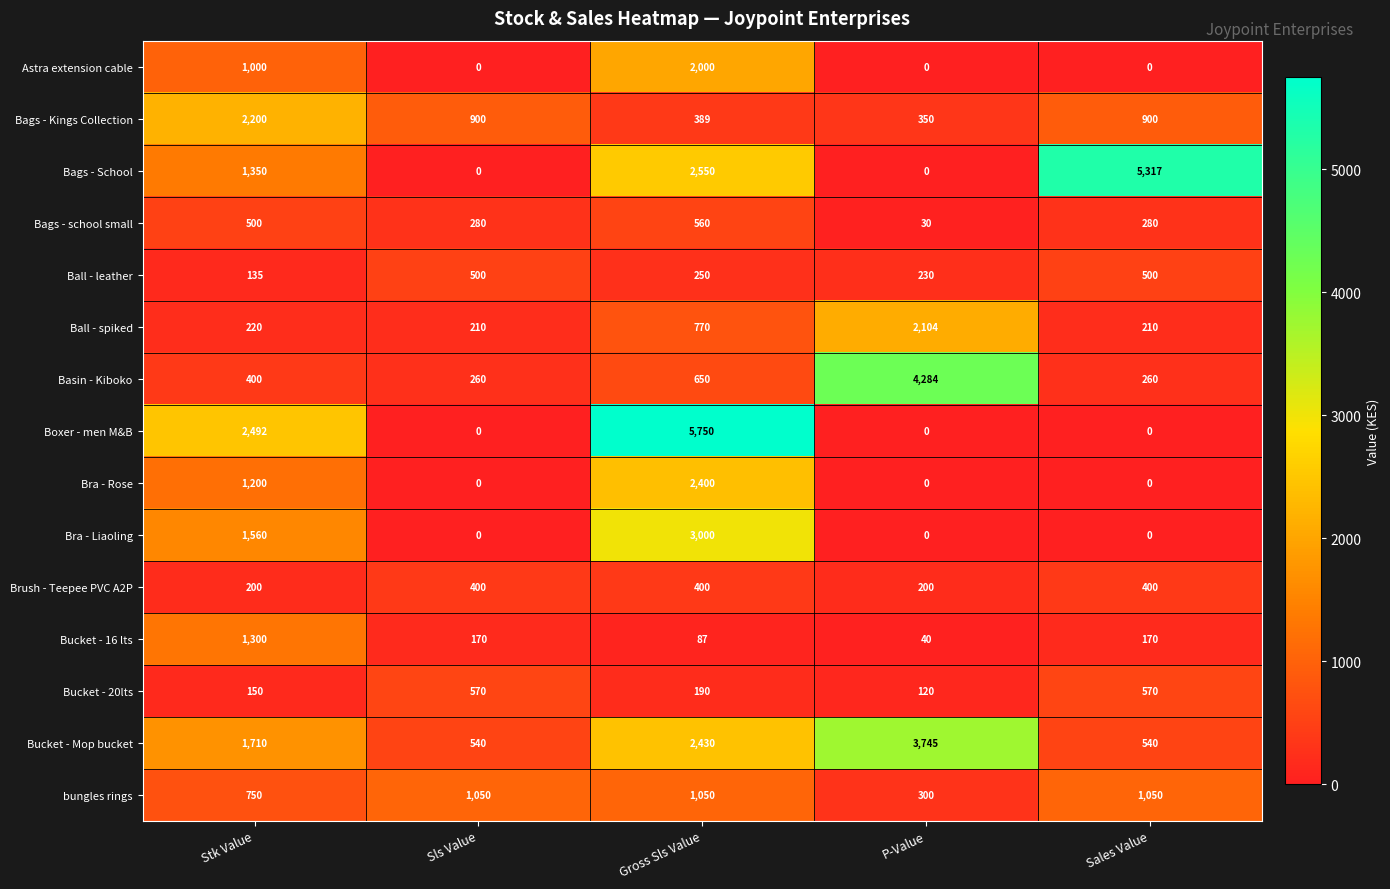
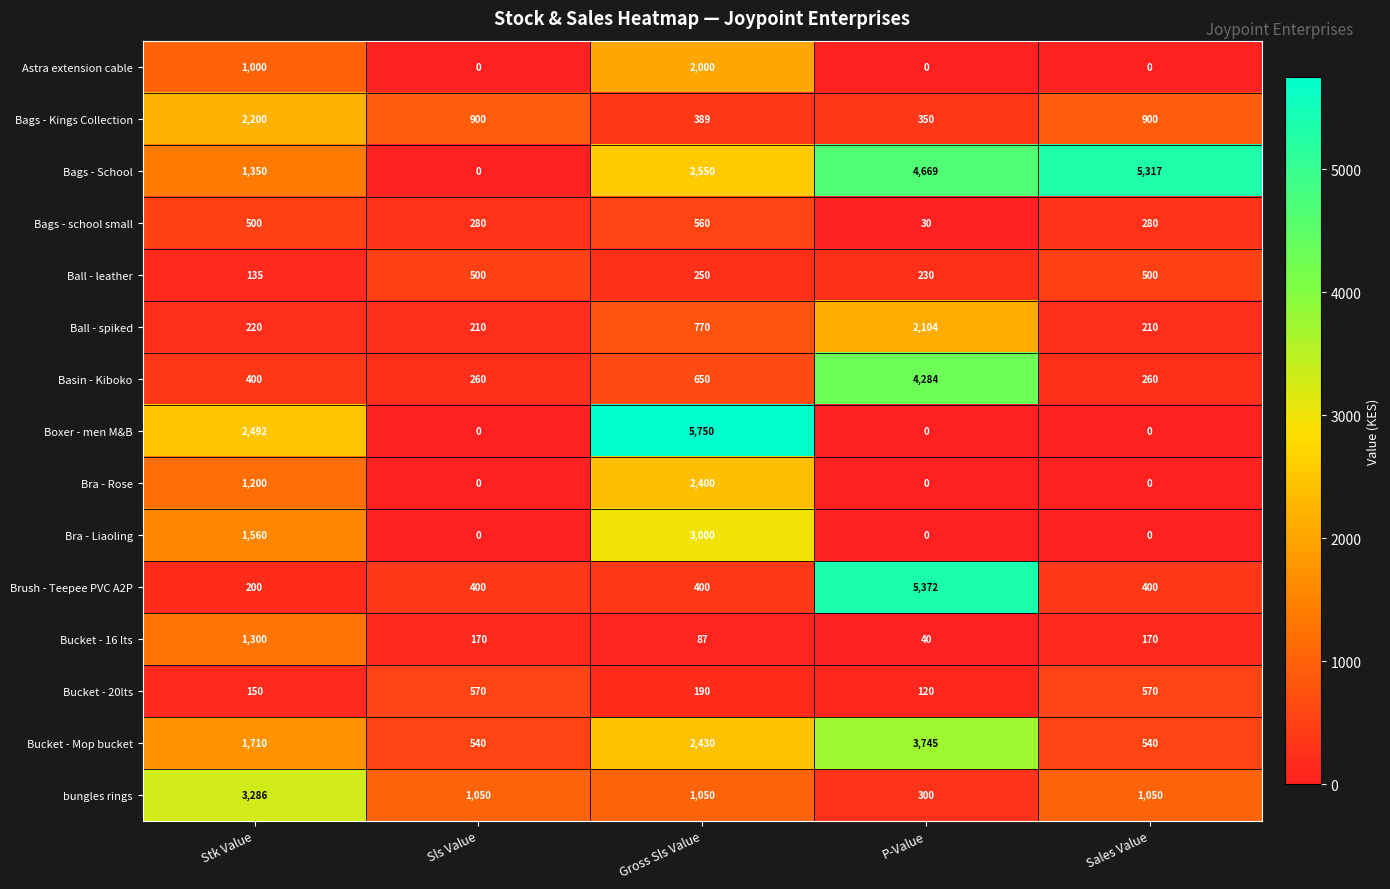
  {
    "Astra extension cable": {
      "Stk Value": "1,000",
      "Sls Value": "0",
      "Gross Sls Value": "2,000",
      "P-Value": "0",
      "Sales Value": "0"
    },
    "Bags - Kings Collection": {
      "Stk Value": "2,200",
      "Sls Value": "900",
      "Gross Sls Value": "389",
      "P-Value": "350",
      "Sales Value": "900"
    },
    "Bags - School": {
      "Stk Value": "1,350",
      "Sls Value": "0",
      "Gross Sls Value": "2,550",
-     "P-Value": "0",
+     "P-Value": "4,669",
      "Sales Value": "5,317"
    },
    "Bags - school small": {
      "Stk Value": "500",
      "Sls Value": "280",
      "Gross Sls Value": "560",
      "P-Value": "30",
      "Sales Value": "280"
    },
    "Ball - leather": {
      "Stk Value": "135",
      "Sls Value": "500",
      "Gross Sls Value": "250",
      "P-Value": "230",
      "Sales Value": "500"
    },
    "Ball - spiked": {
      "Stk Value": "220",
      "Sls Value": "210",
      "Gross Sls Value": "770",
      "P-Value": "2,104",
      "Sales Value": "210"
    },
    "Basin - Kiboko": {
      "Stk Value": "400",
      "Sls Value": "260",
      "Gross Sls Value": "650",
      "P-Value": "4,284",
      "Sales Value": "260"
    },
    "Boxer - men M&B": {
      "Stk Value": "2,492",
      "Sls Value": "0",
      "Gross Sls Value": "5,750",
      "P-Value": "0",
      "Sales Value": "0"
    },
    "Bra - Rose": {
      "Stk Value": "1,200",
      "Sls Value": "0",
      "Gross Sls Value": "2,400",
      "P-Value": "0",
      "Sales Value": "0"
    },
    "Bra - Liaoling": {
      "Stk Value": "1,560",
      "Sls Value": "0",
      "Gross Sls Value": "3,000",
      "P-Value": "0",
      "Sales Value": "0"
    },
    "Brush - Teepee PVC A2P": {
      "Stk Value": "200",
      "Sls Value": "400",
      "Gross Sls Value": "400",
-     "P-Value": "200",
+     "P-Value": "5,372",
      "Sales Value": "400"
    },
    "Bucket - 16 lts": {
      "Stk Value": "1,300",
      "Sls Value": "170",
      "Gross Sls Value": "87",
      "P-Value": "40",
      "Sales Value": "170"
    },
    "Bucket - 20lts": {
      "Stk Value": "150",
      "Sls Value": "570",
      "Gross Sls Value": "190",
      "P-Value": "120",
      "Sales Value": "570"
    },
    "Bucket - Mop bucket": {
      "Stk Value": "1,710",
      "Sls Value": "540",
      "Gross Sls Value": "2,430",
      "P-Value": "3,745",
      "Sales Value": "540"
    },
    "bungles rings": {
-     "Stk Value": "750",
+     "Stk Value": "3,286",
      "Sls Value": "1,050",
      "Gross Sls Value": "1,050",
      "P-Value": "300",
      "Sales Value": "1,050"
    }
  }
